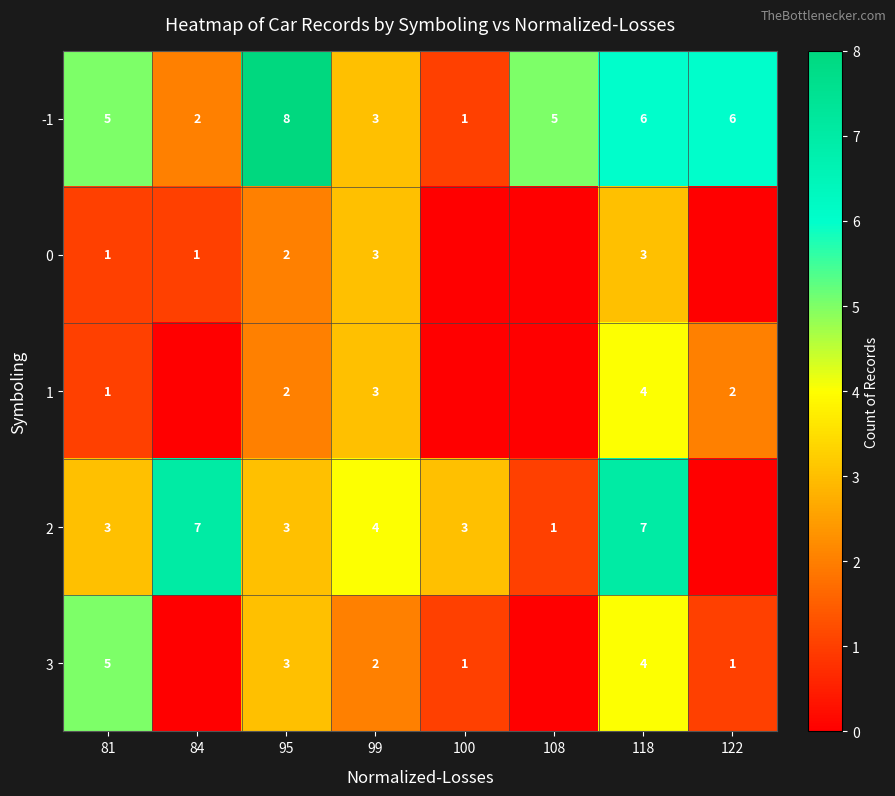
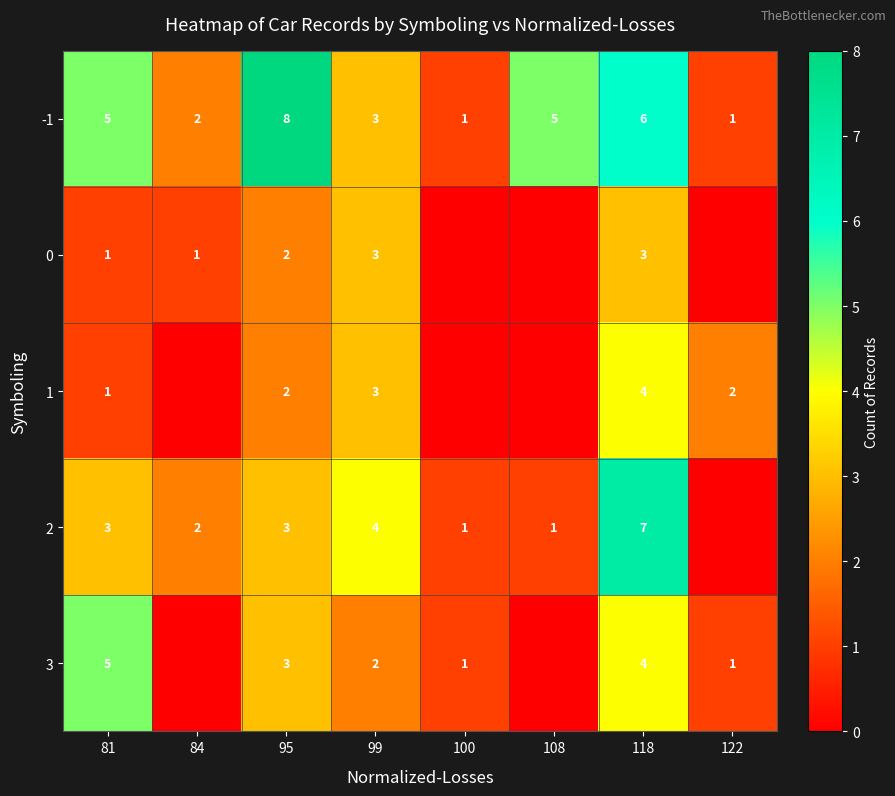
  {
    "-1": {
      "81": 5,
      "84": 2,
      "95": 8,
      "99": 3,
      "100": 1,
      "108": 5,
      "118": 6,
-     "122": 6
+     "122": 1
    },
    "0": {
      "81": 1,
      "84": 1,
      "95": 2,
      "99": 3,
      "118": 3
    },
    "1": {
      "81": 1,
      "95": 2,
      "99": 3,
      "118": 4,
      "122": 2
    },
    "2": {
      "81": 3,
-     "84": 7,
+     "84": 2,
      "95": 3,
      "99": 4,
-     "100": 3,
+     "100": 1,
      "108": 1,
      "118": 7
    },
    "3": {
      "81": 5,
      "95": 3,
      "99": 2,
      "100": 1,
      "118": 4,
      "122": 1
    }
  }
